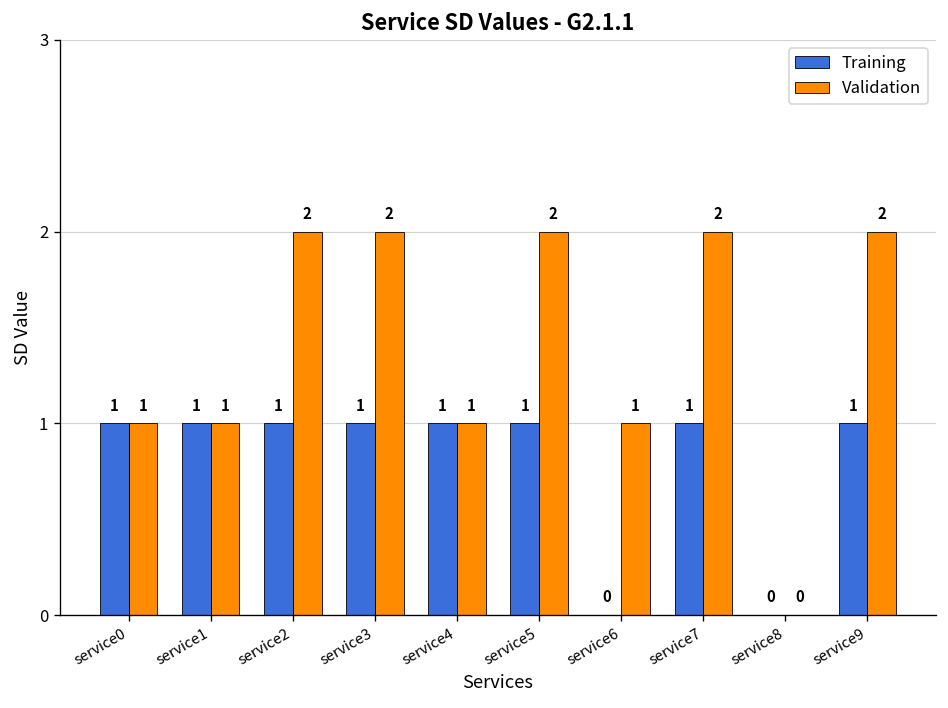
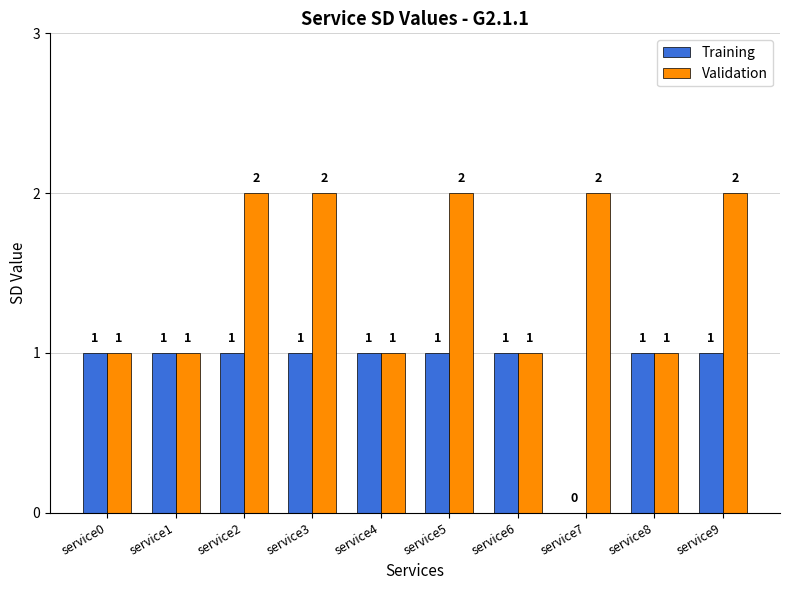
  {
    "Training": {
      "service0": 1,
      "service1": 1,
      "service2": 1,
      "service3": 1,
      "service4": 1,
      "service5": 1,
-     "service6": 0,
-     "service7": 1,
-     "service8": 0,
+     "service6": 1,
+     "service7": 0,
+     "service8": 1,
      "service9": 1
    },
    "Validation": {
      "service0": 1,
      "service1": 1,
      "service2": 2,
      "service3": 2,
      "service4": 1,
      "service5": 2,
      "service6": 1,
      "service7": 2,
-     "service8": 0,
+     "service8": 1,
      "service9": 2
    }
  }
